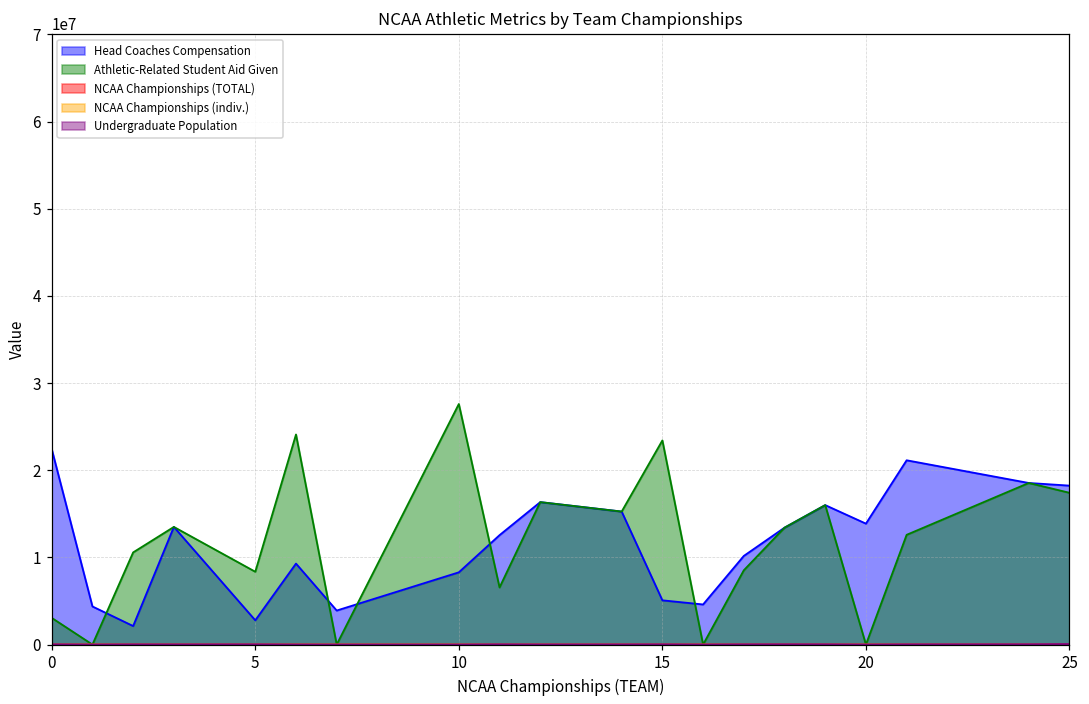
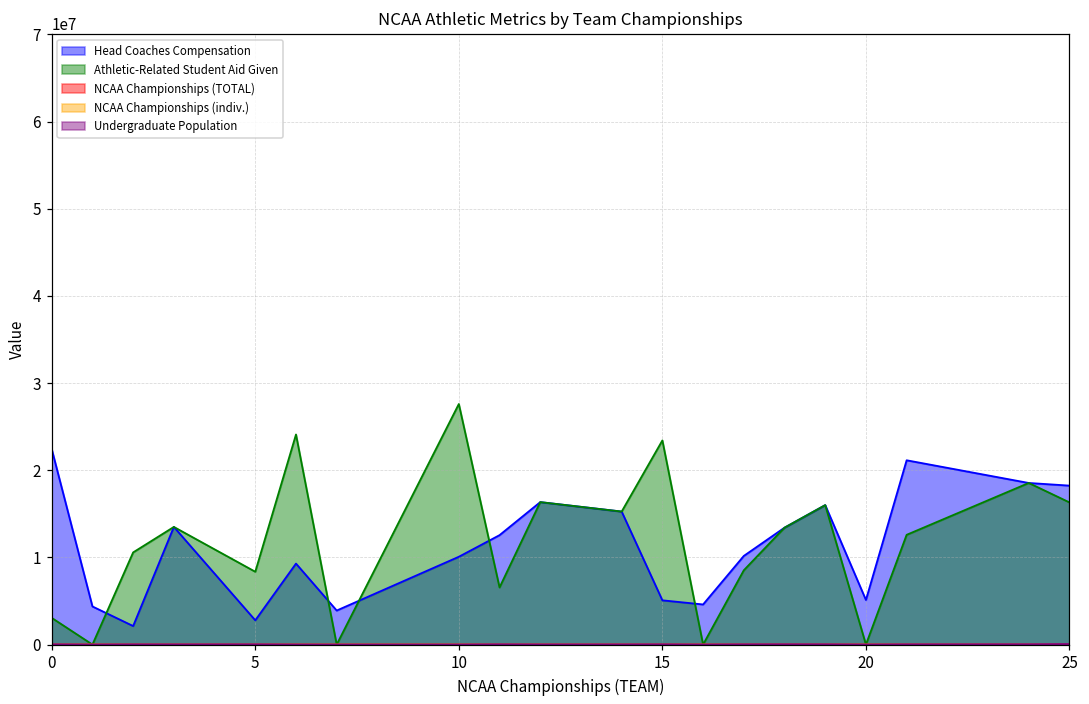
  {
    "Head Coaches Compensation": {
      "0": 22000000,
      "5": 3000000,
-     "10": 8000000,
+     "10": 10000000,
      "15": 5000000,
-     "20": 14000000,
+     "20": 5000000,
      "25": 18000000
    },
    "Athletic-Related Student Aid Given": {
      "0": 3000000,
      "5": 8000000,
      "10": 28000000,
      "15": 23000000,
-     "25": 17000000
+     "25": 16000000
    },
    "Undergraduate Population": {
      "0": 0,
      "5": 0,
      "10": 0,
      "15": 0,
      "25": 0
    }
  }
